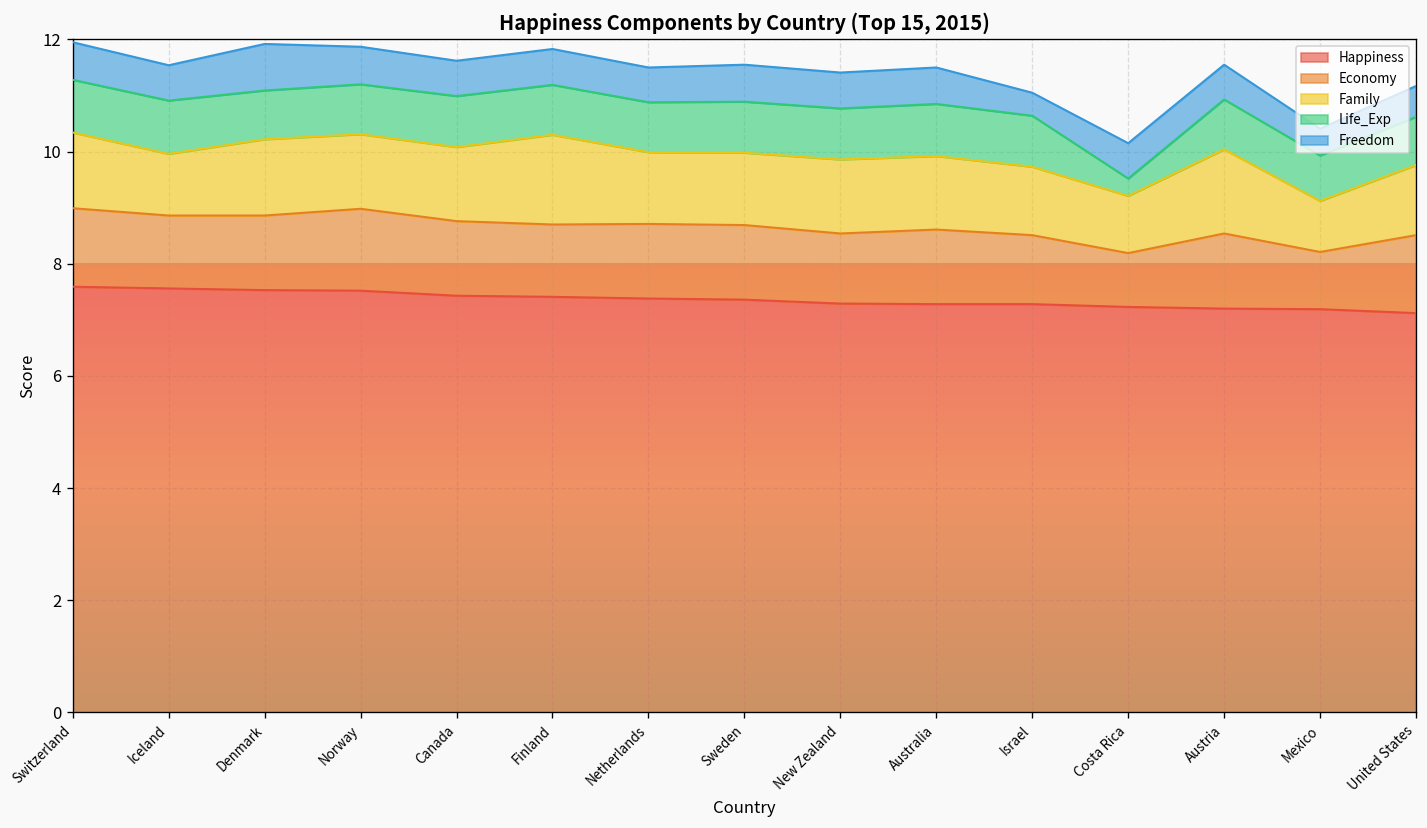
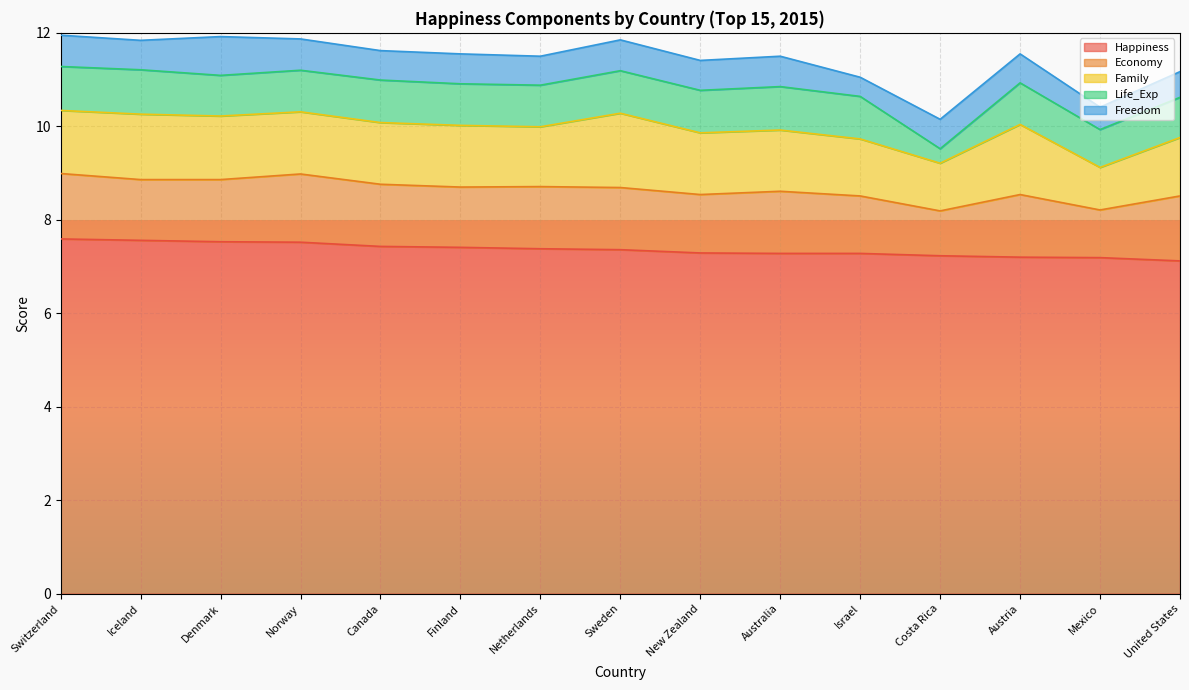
  {
    "Family": {
      "Switzerland": 1.3,
-     "Iceland": 1.1,
+     "Iceland": 1.4,
      "Denmark": 1.4,
      "Norway": 1.3,
      "Canada": 1.3,
-     "Finland": 1.6,
+     "Finland": 1.3,
      "Netherlands": 1.3,
-     "Sweden": 1.3,
+     "Sweden": 1.6,
      "New Zealand": 1.3,
      "Australia": 1.3,
      "Israel": 1.2,
      "Costa Rica": 1.0,
      "Austria": 1.5,
      "Mexico": 0.9,
      "United States": 1.3
    },
    "Life_Exp": {
      "Switzerland": 0.9,
      "Iceland": 0.9,
      "Denmark": 0.9,
      "Norway": 0.9,
      "Canada": 0.9,
      "Finland": 0.9,
      "Netherlands": 0.9,
      "Sweden": 0.9,
      "New Zealand": 0.9,
      "Australia": 0.9,
      "Israel": 0.9,
      "Costa Rica": 0.3,
      "Austria": 0.9,
      "Mexico": 0.8,
      "United States": 0.9
    },
    "Freedom": {
      "Switzerland": 0.7,
      "Iceland": 0.6,
      "Denmark": 0.8,
      "Norway": 0.7,
      "Canada": 0.6,
      "Finland": 0.6,
      "Netherlands": 0.6,
      "Sweden": 0.7,
      "New Zealand": 0.6,
      "Australia": 0.7,
      "Israel": 0.4,
      "Costa Rica": 0.6,
      "Austria": 0.6,
      "United States": 0.6
    }
  }
